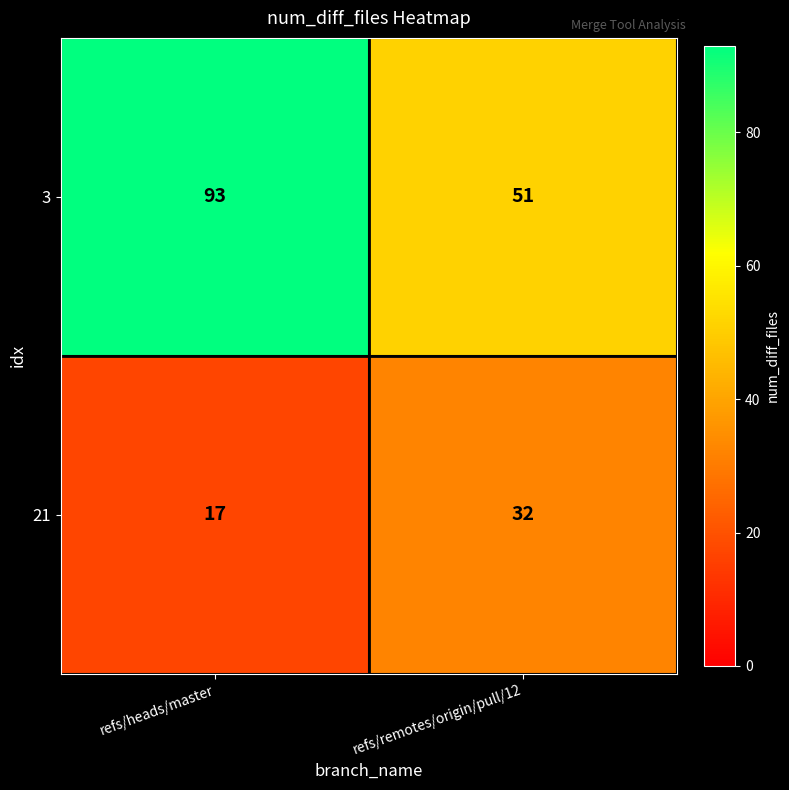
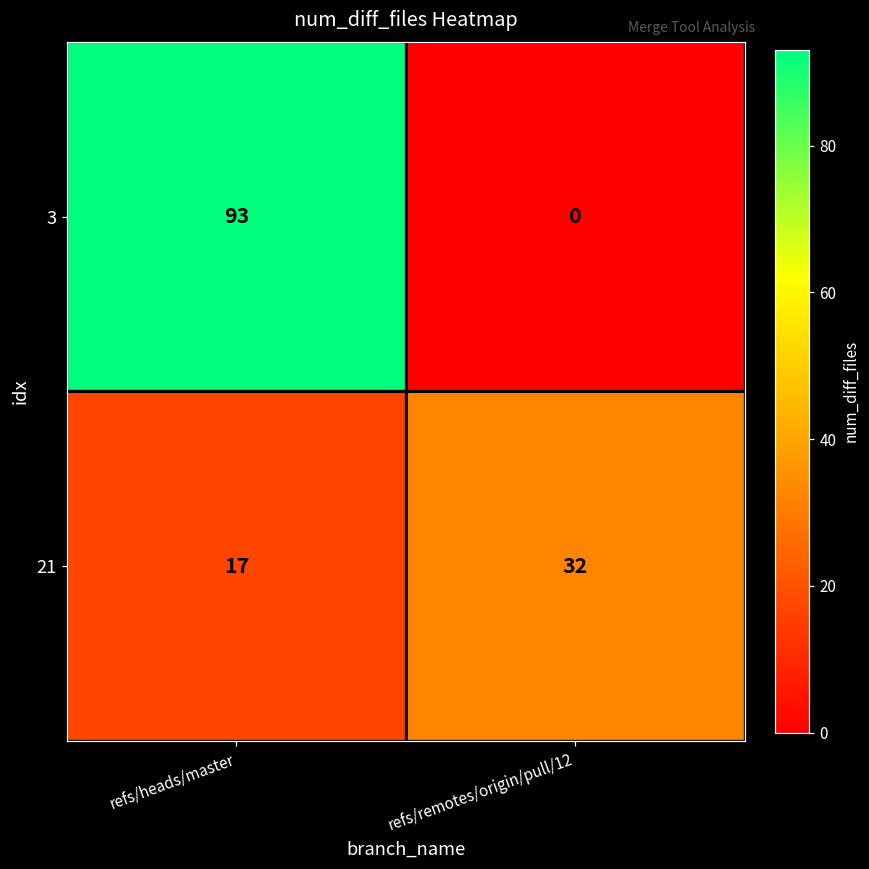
  {
    "3": {
      "refs/heads/master": 93,
-     "refs/remotes/origin/pull/12": 51
+     "refs/remotes/origin/pull/12": 0
    },
    "21": {
      "refs/heads/master": 17,
      "refs/remotes/origin/pull/12": 32
    }
  }
